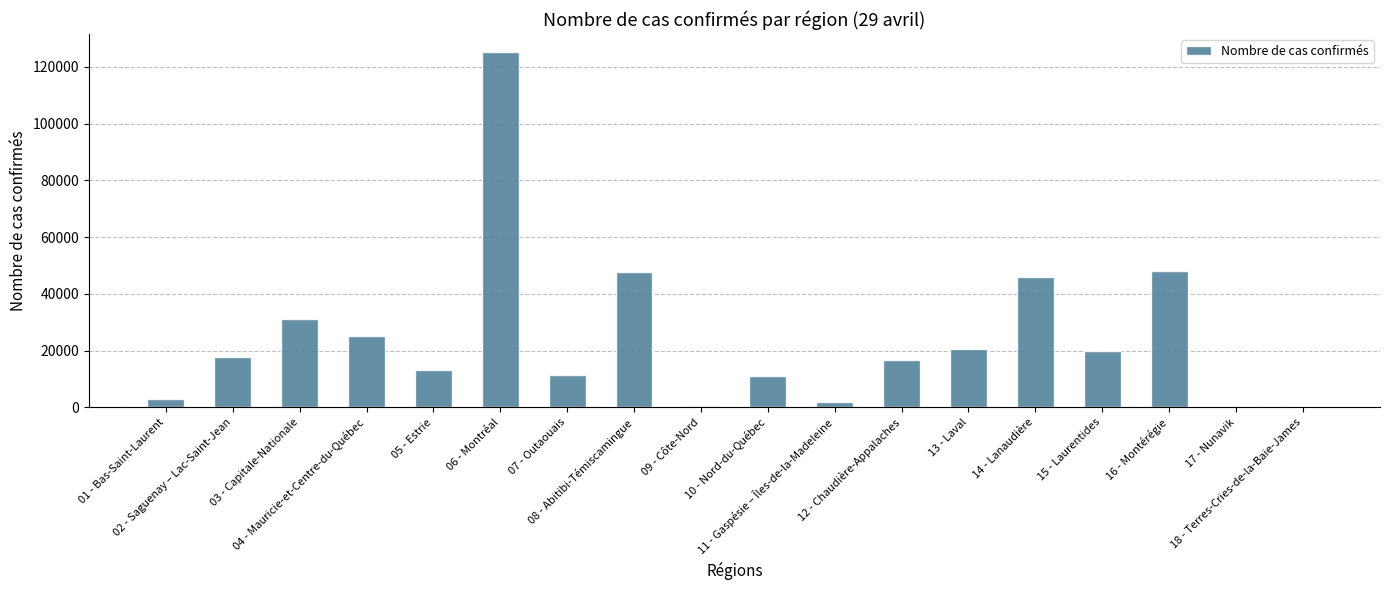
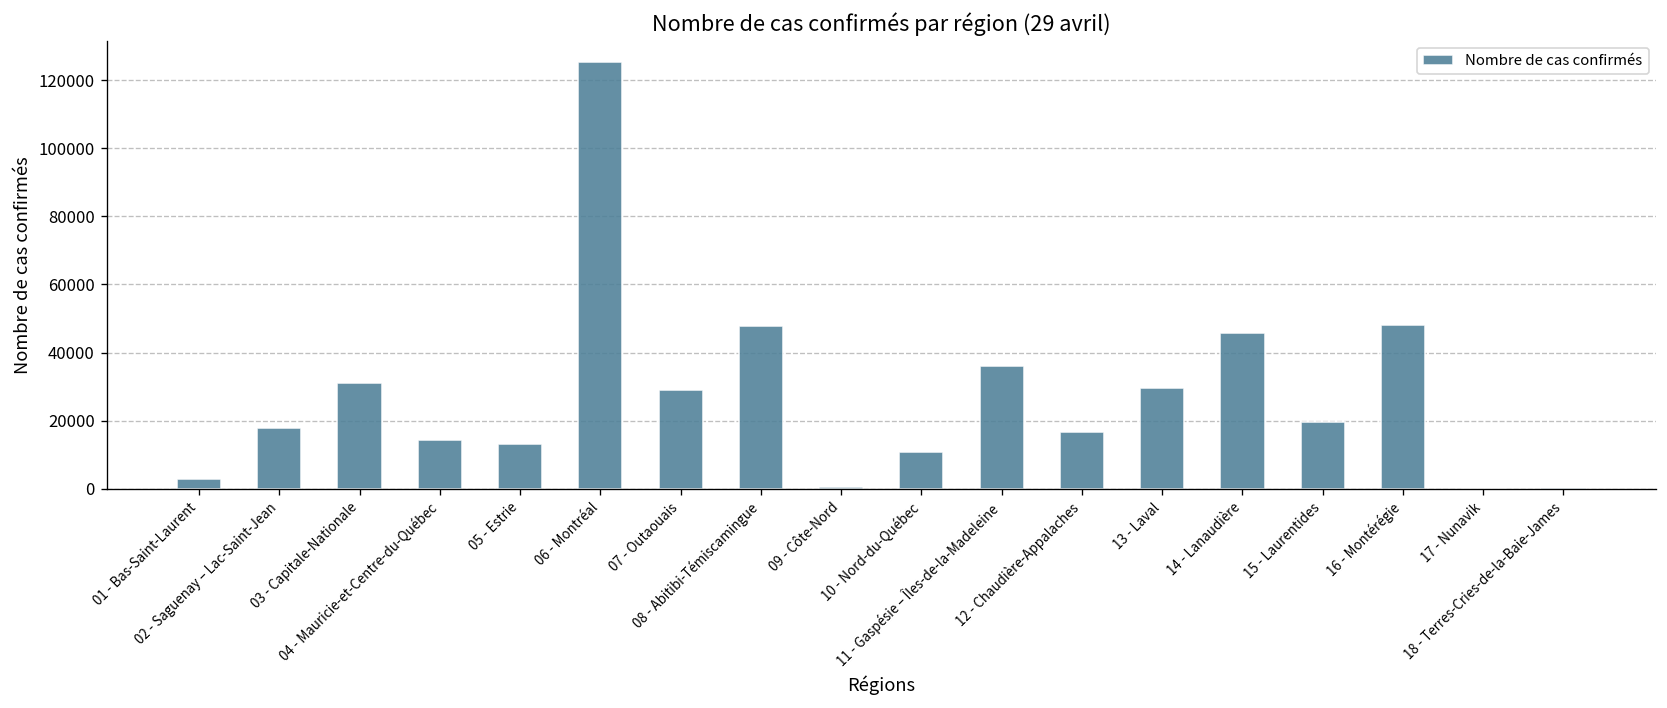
  {
    "01 - Bas-Saint-Laurent": 3000,
    "02 - Saguenay – Lac-Saint-Jean": 18000,
    "03 - Capitale-Nationale": 31000,
-   "04 - Mauricie-et-Centre-du-Québec": 25000,
+   "04 - Mauricie-et-Centre-du-Québec": 14000,
    "05 - Estrie": 13000,
    "06 - Montréal": 125000,
-   "07 - Outaouais": 11000,
+   "07 - Outaouais": 29000,
    "08 - Abitibi-Témiscamingue": 48000,
    "10 - Nord-du-Québec": 11000,
-   "11 - Gaspésie – Îles-de-la-Madeleine": 2000,
+   "11 - Gaspésie – Îles-de-la-Madeleine": 36000,
    "12 - Chaudière-Appalaches": 17000,
-   "13 - Laval": 20000,
+   "13 - Laval": 30000,
    "14 - Lanaudière": 46000,
    "15 - Laurentides": 20000,
    "16 - Montérégie": 48000
  }
